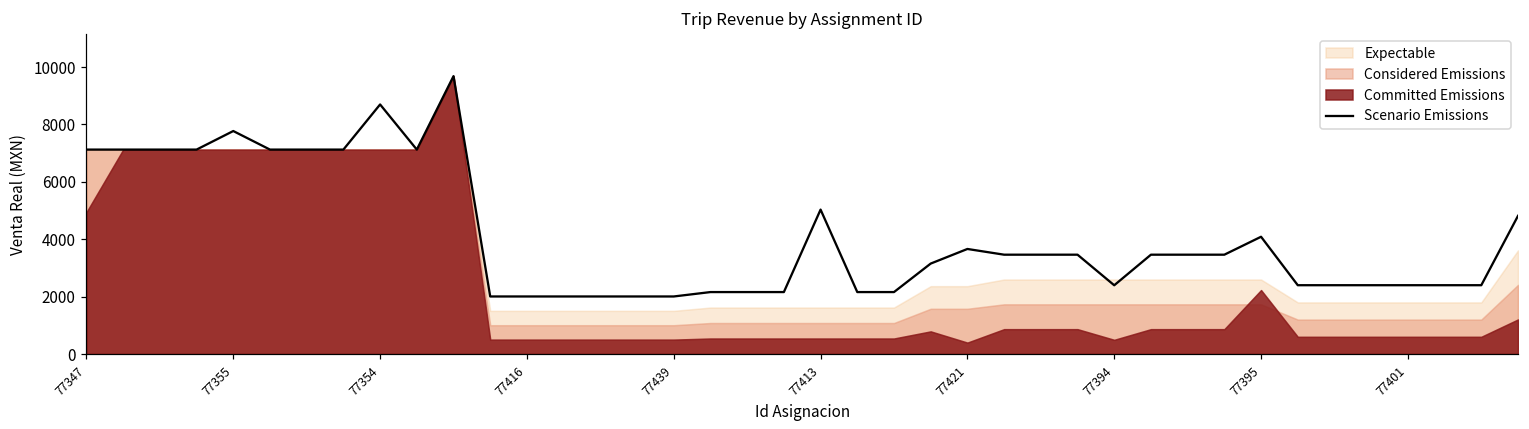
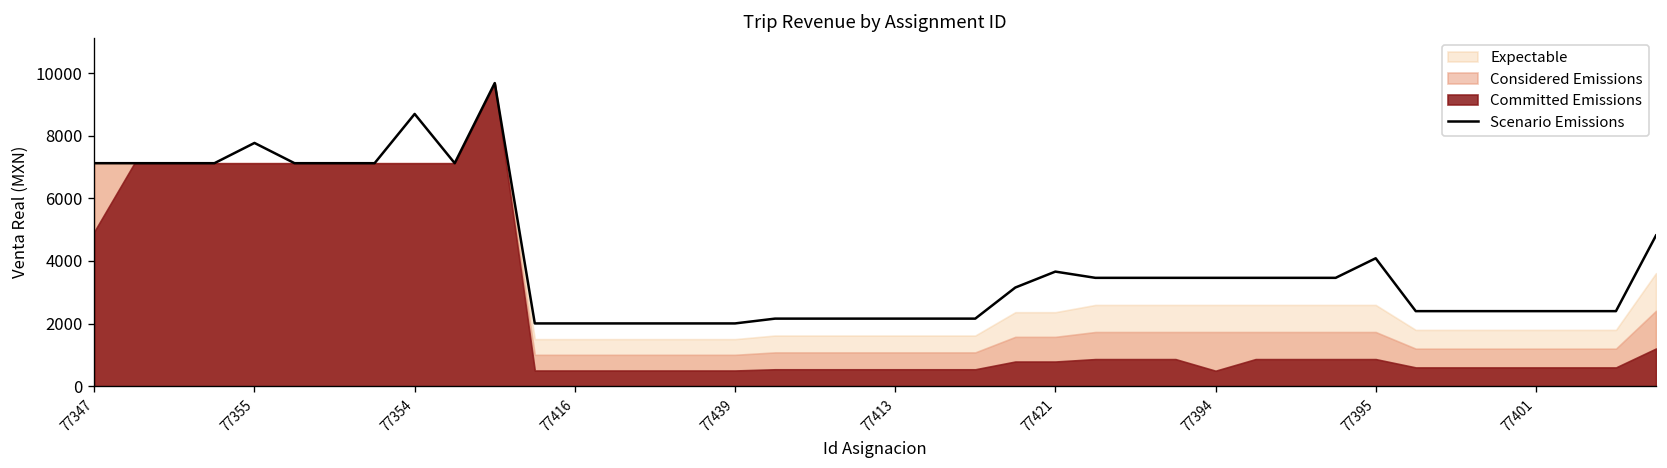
  {
    "Scenario Emissions": {
      "77355": 7800,
      "77354": 8700,
      "77416": 2000,
      "77439": 2000,
-     "77413": 5000,
+     "77413": 2200,
      "77421": 3700,
-     "77394": 2400,
+     "77394": 3500,
      "77395": 4100,
      "77401": 2400
    },
    "Committed Emissions": {
      "77347": 4900,
      "77416": 500,
      "77439": 500,
      "77413": 500,
-     "77421": 400,
+     "77421": 800,
      "77394": 500,
-     "77395": 2200,
+     "77395": 900,
      "77401": 600
    }
  }
